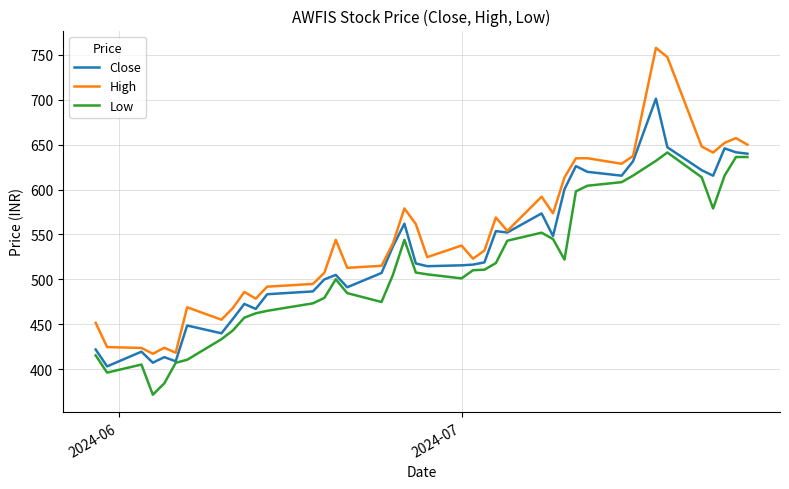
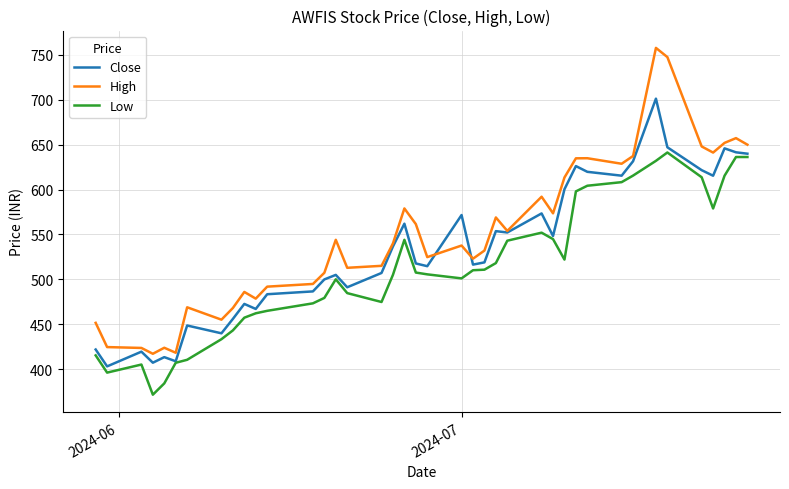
  {
    "Close": {
-     "2024-07": 520
+     "2024-07": 570
    },
    "High": {
      "2024-07": 540
    },
    "Low": {
      "2024-07": 500
    }
  }
